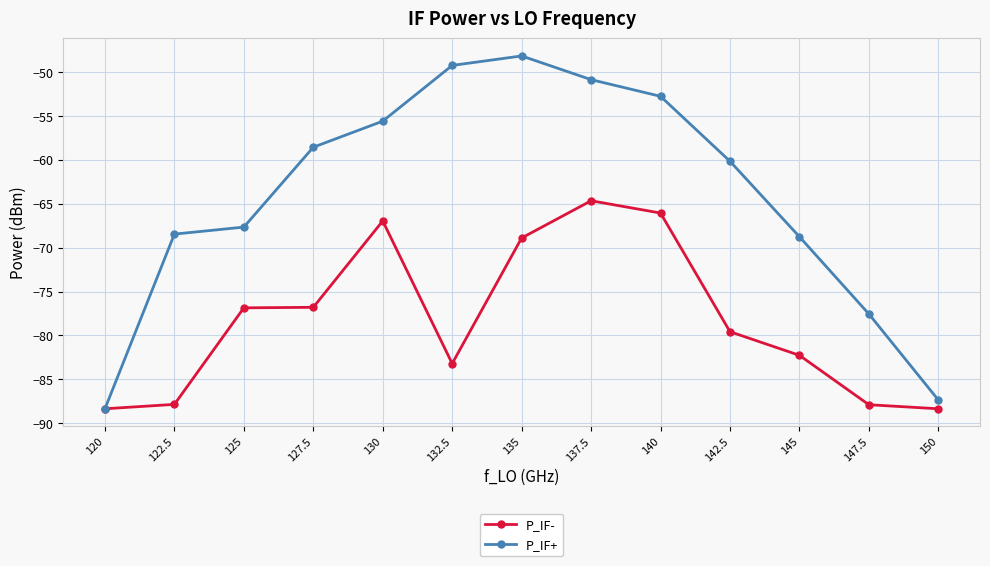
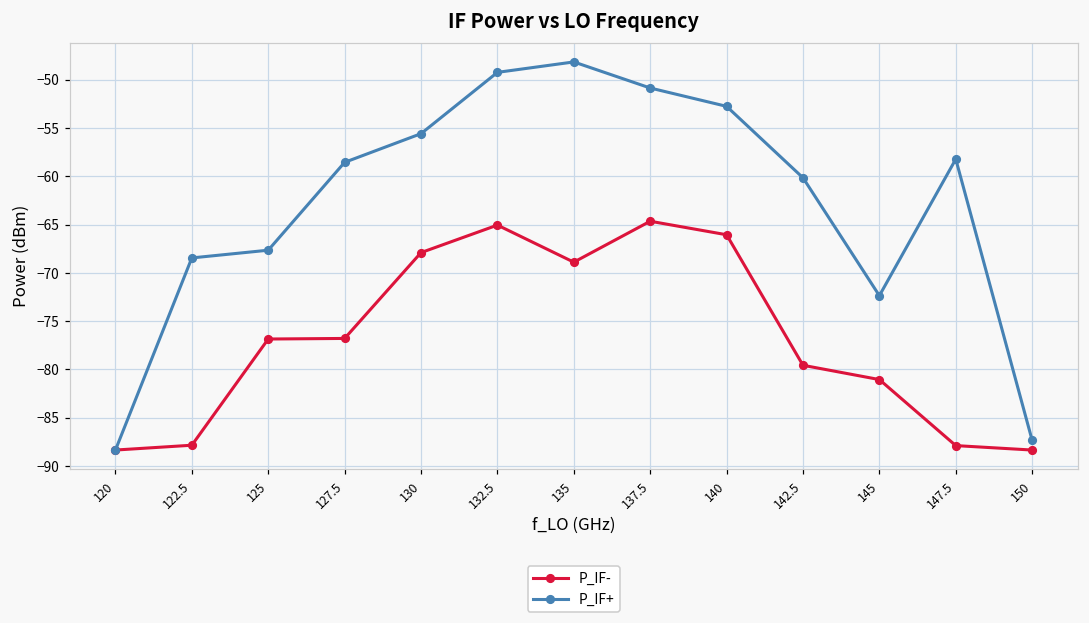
  {
    "P_IF-": {
      "122.5": -88,
      "125": -77,
      "127.5": -77,
-     "130": -67,
-     "132.5": -83,
+     "130": -68,
+     "132.5": -65,
      "135": -69,
      "137.5": -65,
      "140": -66,
      "142.5": -80,
-     "145": -82,
+     "145": -81,
      "147.5": -88,
      "150": -88
    },
    "P_IF+": {
      "122.5": -68,
      "125": -68,
      "127.5": -59,
      "130": -56,
      "132.5": -49,
      "135": -48,
      "137.5": -51,
      "140": -53,
      "142.5": -60,
-     "145": -69,
-     "147.5": -78,
+     "145": -72,
+     "147.5": -58,
      "150": -87
    }
  }
